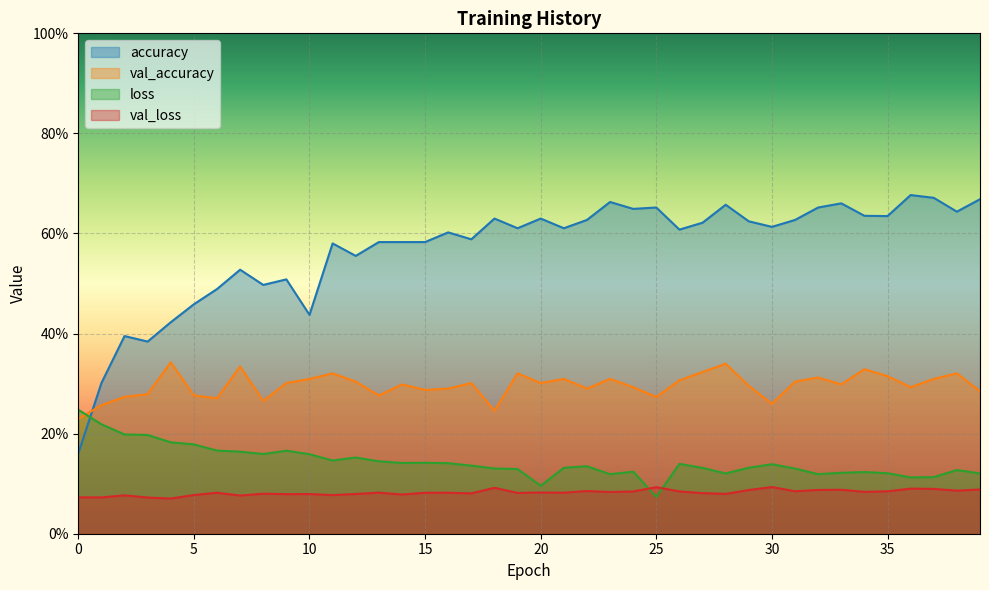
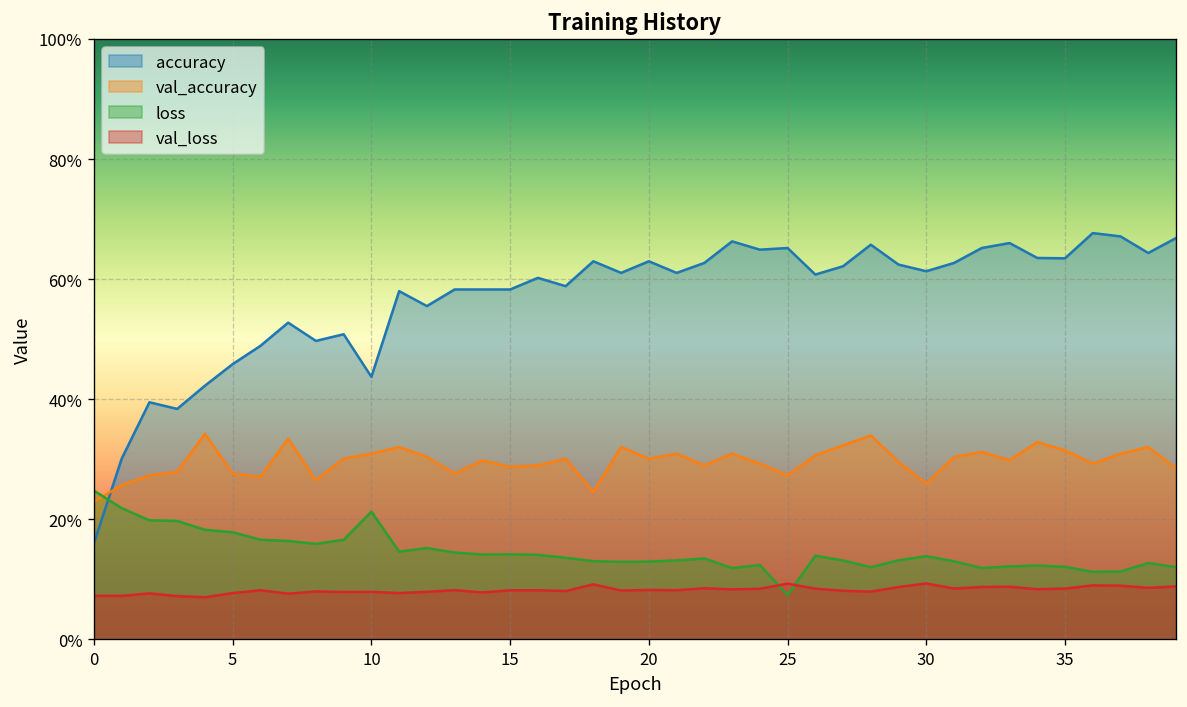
  {
    "accuracy": {
      "0": "16%",
      "5": "46%",
      "10": "44%",
      "15": "58%",
      "20": "63%",
      "25": "65%",
      "30": "61%",
      "35": "63%"
    },
    "loss": {
      "0": "25%",
      "5": "18%",
-     "10": "16%",
+     "10": "21%",
      "15": "14%",
-     "20": "10%",
+     "20": "13%",
      "25": "7%",
      "30": "14%",
      "35": "12%"
    }
  }
